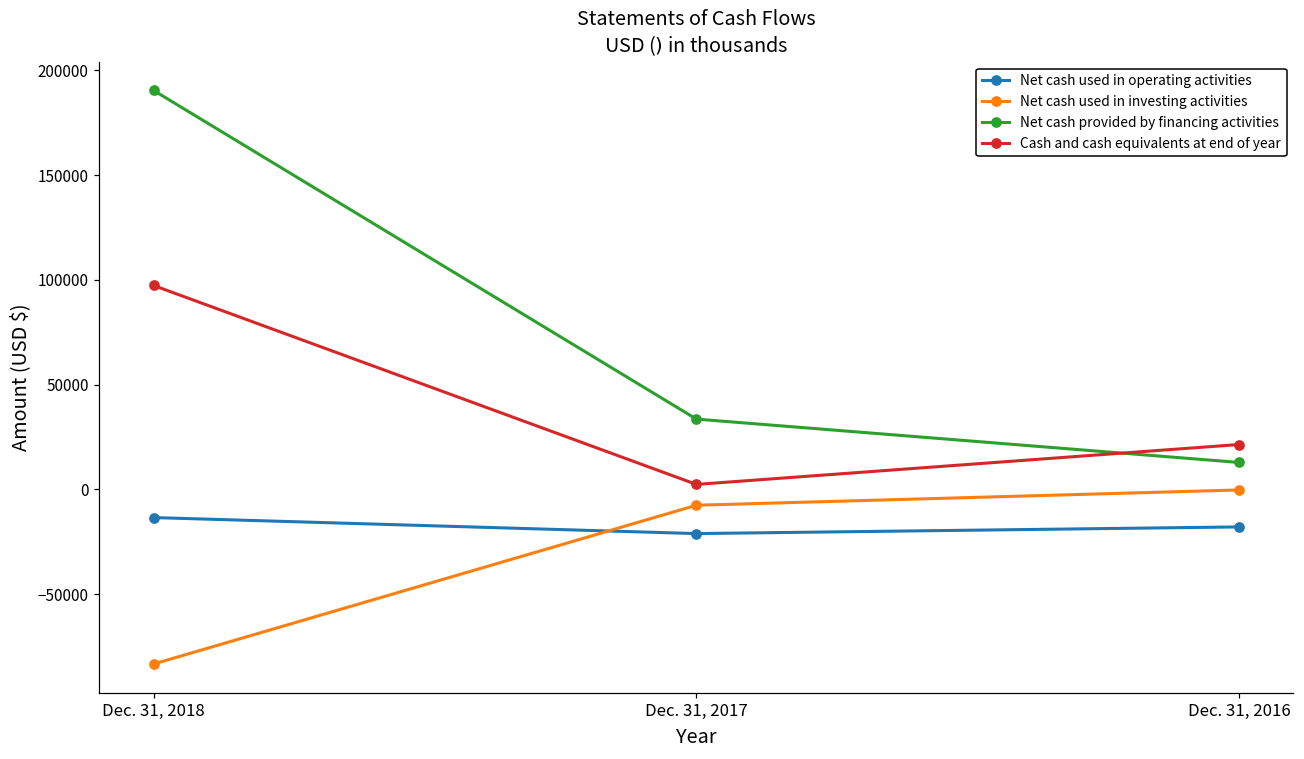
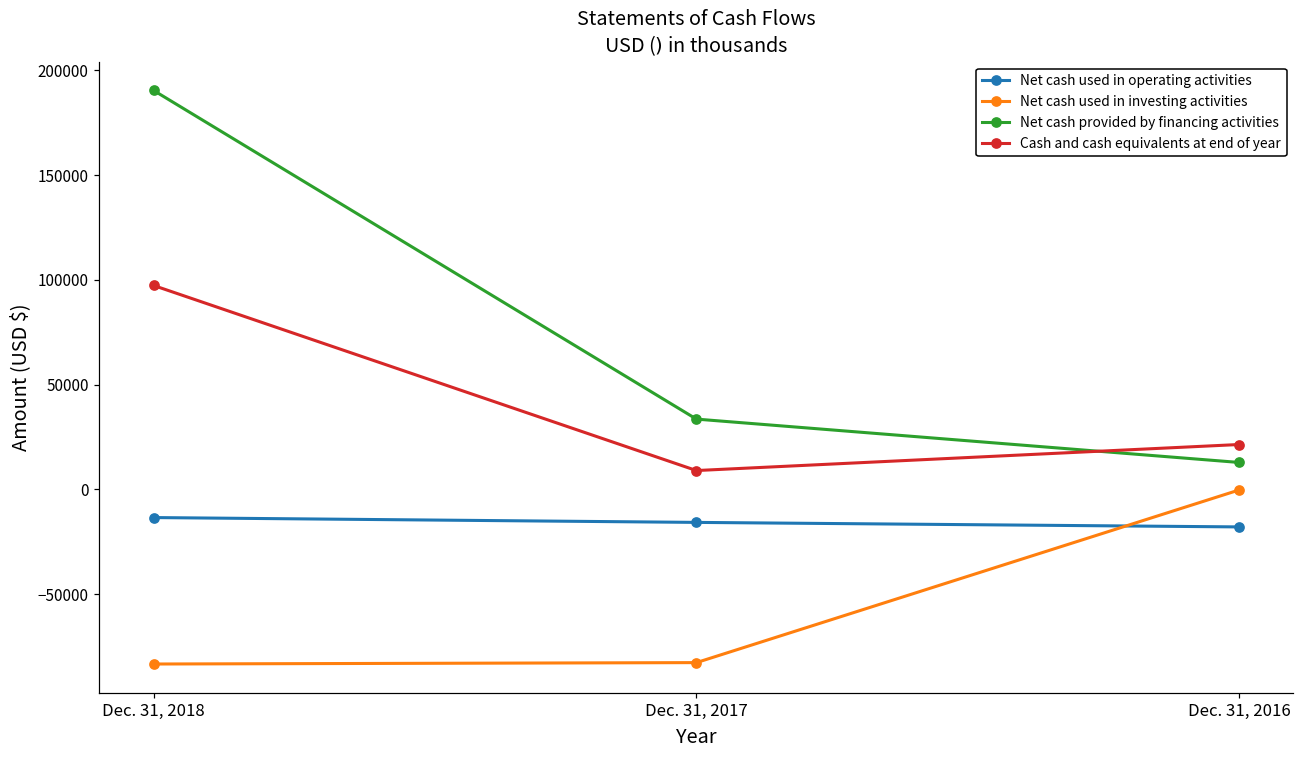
  {
    "Net cash used in operating activities": {
      "Dec. 31, 2018": -13000,
-     "Dec. 31, 2017": -21000,
+     "Dec. 31, 2017": -16000,
      "Dec. 31, 2016": -18000
    },
    "Net cash used in investing activities": {
      "Dec. 31, 2018": -83000,
-     "Dec. 31, 2017": -8000,
+     "Dec. 31, 2017": -83000,
      "Dec. 31, 2016": 0
    },
    "Net cash provided by financing activities": {
      "Dec. 31, 2018": 190000,
      "Dec. 31, 2017": 34000,
      "Dec. 31, 2016": 13000
    },
    "Cash and cash equivalents at end of year": {
      "Dec. 31, 2018": 97000,
-     "Dec. 31, 2017": 2000,
+     "Dec. 31, 2017": 9000,
      "Dec. 31, 2016": 21000
    }
  }
